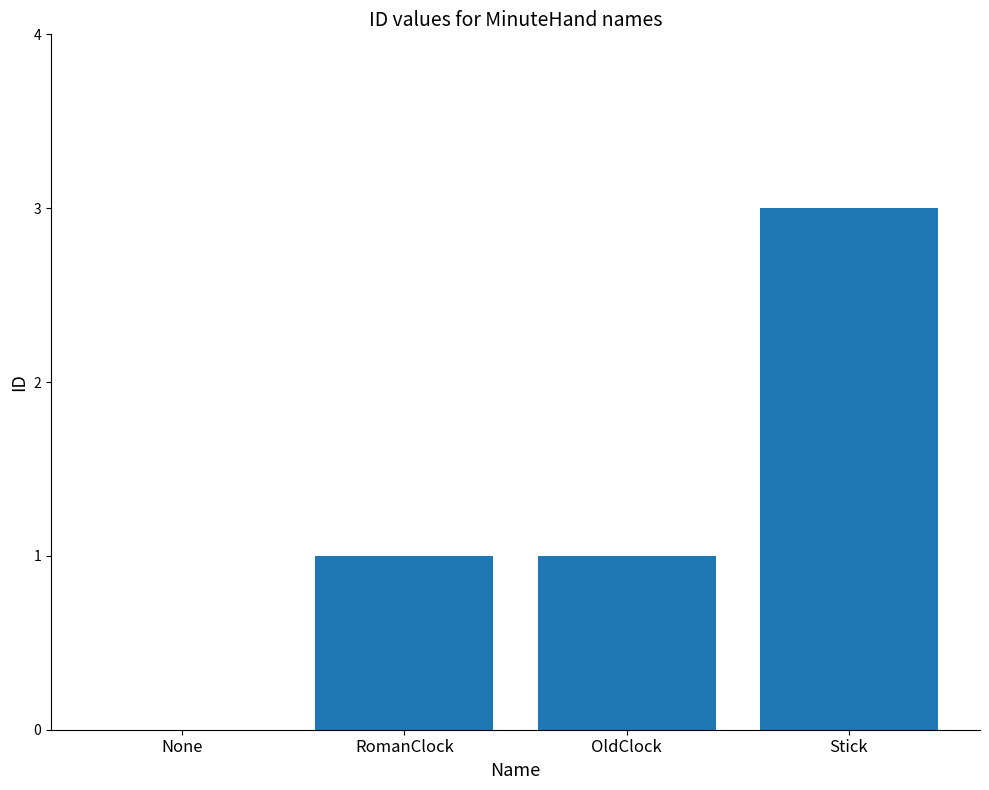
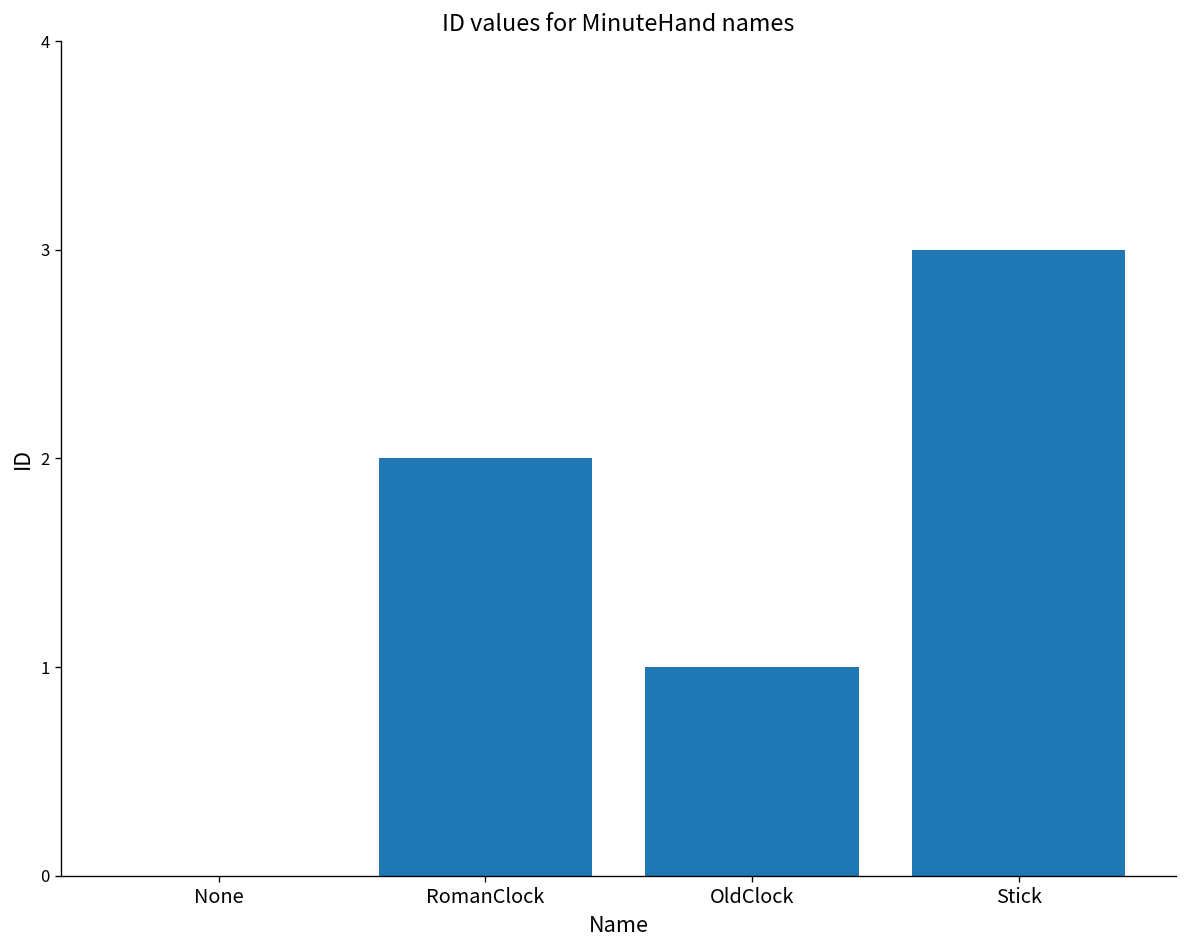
  {
    "None": 0,
-   "RomanClock": 1,
+   "RomanClock": 2,
    "OldClock": 1,
    "Stick": 3
  }
